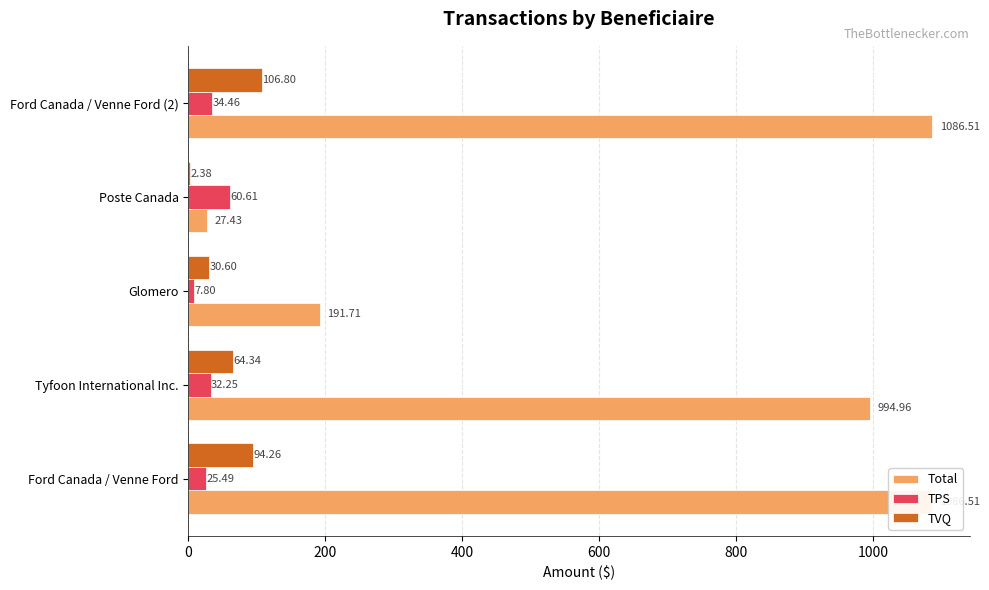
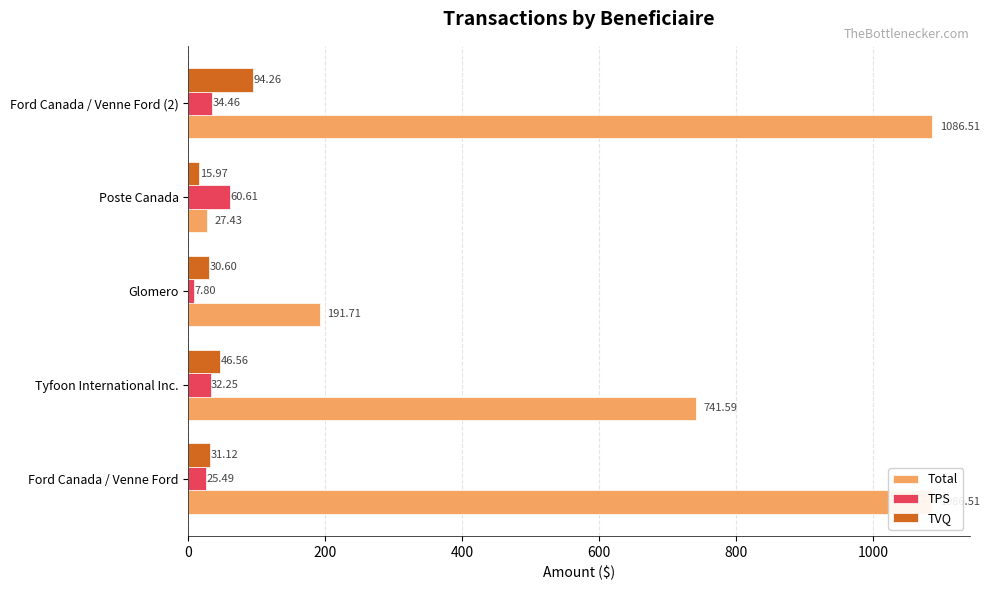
  {
    "Total": {
      "Ford Canada / Venne Ford (2)": 1086.51,
      "Poste Canada": 27.43,
      "Glomero": 191.71,
-     "Tyfoon International Inc.": 994.96
+     "Tyfoon International Inc.": 741.59
    },
    "TPS": {
      "Ford Canada / Venne Ford (2)": 34.46,
      "Poste Canada": 60.61,
      "Glomero": 7.80,
      "Tyfoon International Inc.": 32.25,
      "Ford Canada / Venne Ford": 25.49
    },
    "TVQ": {
-     "Ford Canada / Venne Ford (2)": 106.80,
-     "Poste Canada": 2.38,
+     "Ford Canada / Venne Ford (2)": 94.26,
+     "Poste Canada": 15.97,
      "Glomero": 30.60,
-     "Tyfoon International Inc.": 64.34,
-     "Ford Canada / Venne Ford": 94.26
+     "Tyfoon International Inc.": 46.56,
+     "Ford Canada / Venne Ford": 31.12
    }
  }
